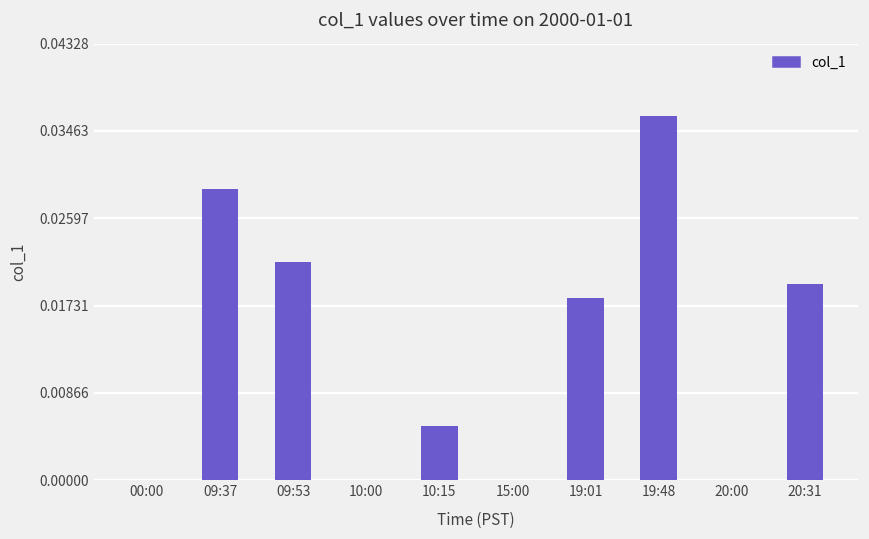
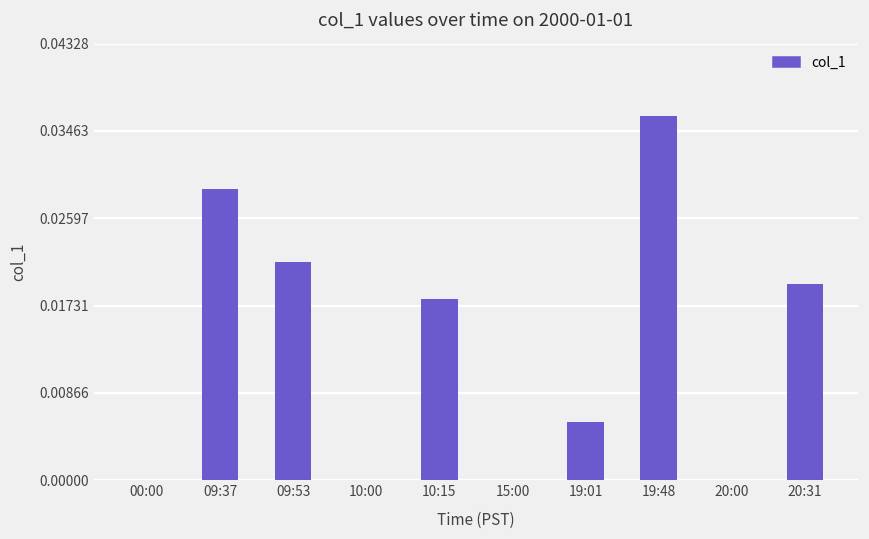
  {
    "00:00": 0.000,
    "09:37": 0.029,
    "09:53": 0.022,
    "10:00": 0.000,
-   "10:15": 0.005,
+   "10:15": 0.018,
    "15:00": 0.000,
-   "19:01": 0.018,
+   "19:01": 0.006,
    "19:48": 0.036,
    "20:00": 0.000,
    "20:31": 0.019
  }
